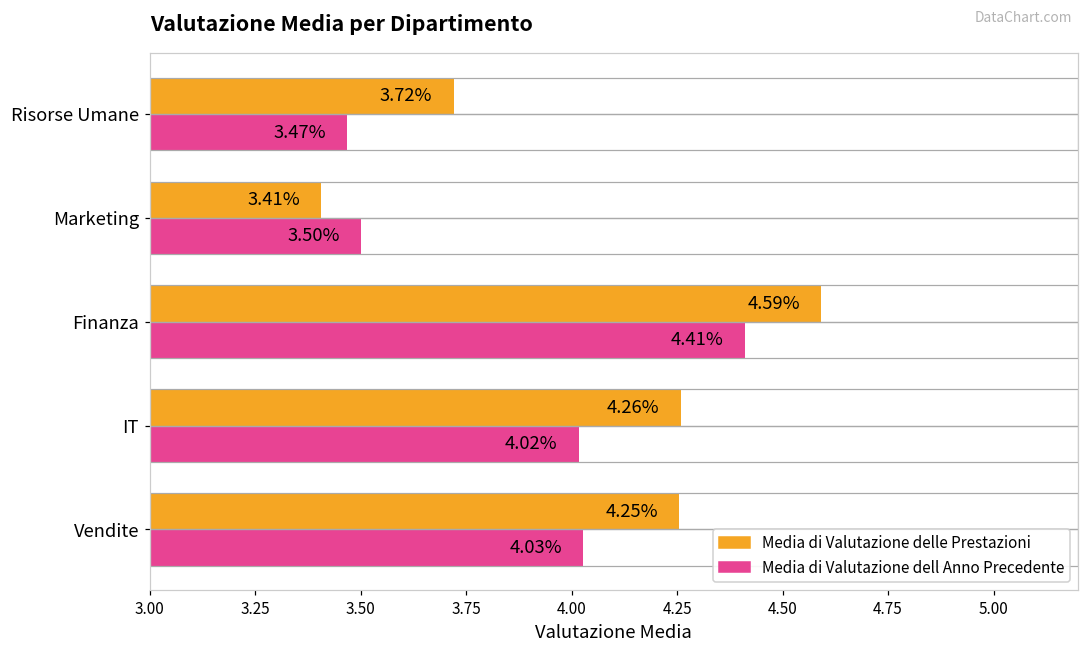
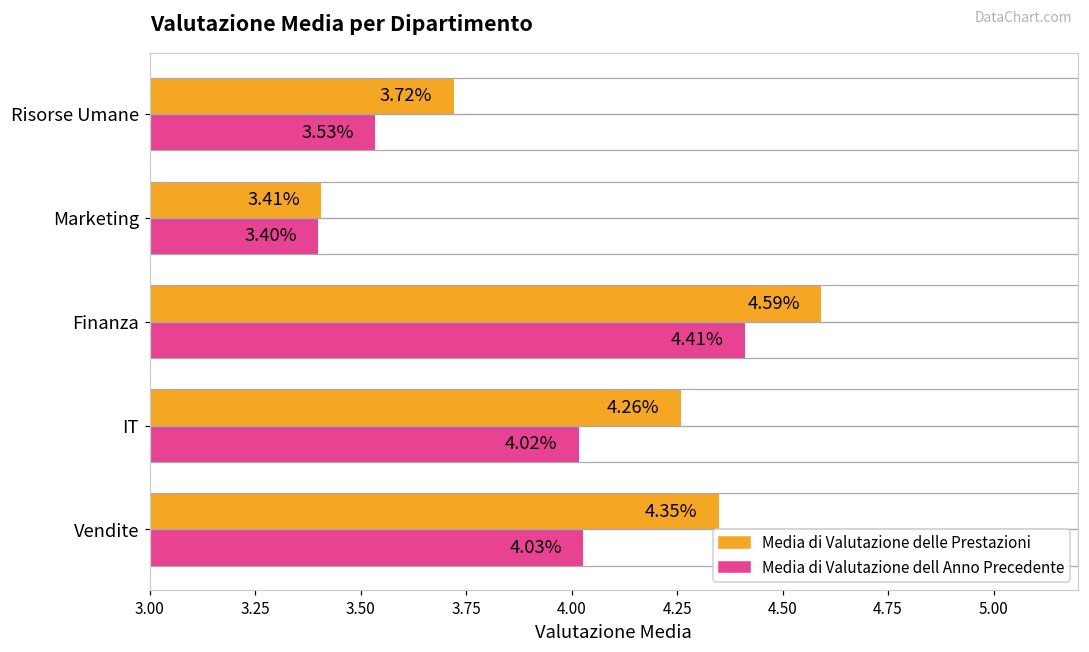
  {
    "Media di Valutazione delle Prestazioni": {
      "Risorse Umane": "3.72%",
      "Marketing": "3.41%",
      "Finanza": "4.59%",
      "IT": "4.26%",
-     "Vendite": "4.25%"
+     "Vendite": "4.35%"
    },
    "Media di Valutazione dell Anno Precedente": {
-     "Risorse Umane": "3.47%",
-     "Marketing": "3.50%",
+     "Risorse Umane": "3.53%",
+     "Marketing": "3.40%",
      "Finanza": "4.41%",
      "IT": "4.02%",
      "Vendite": "4.03%"
    }
  }
